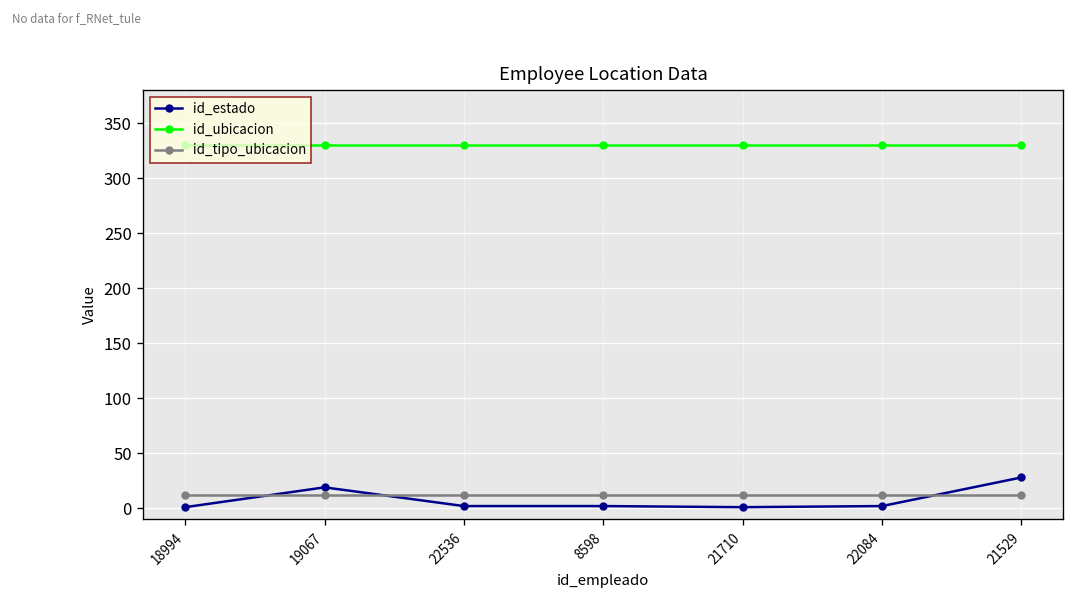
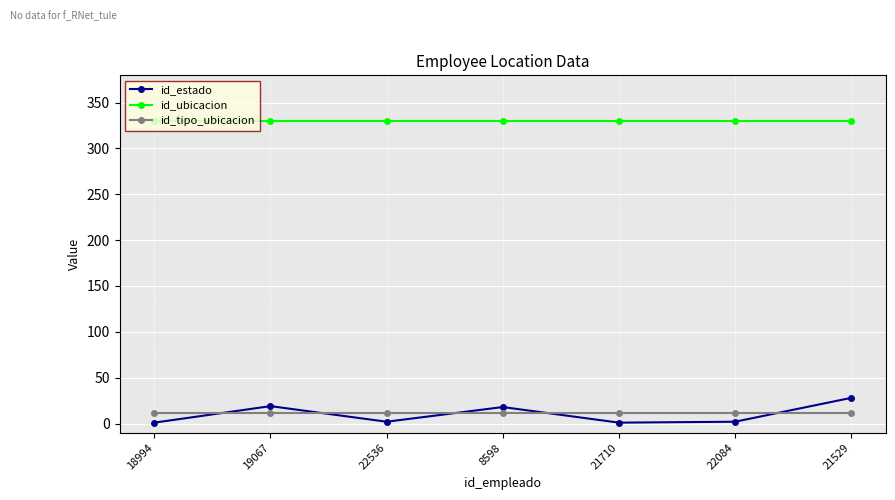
  {
    "id_estado": {
      "18994": 0,
      "19067": 20,
      "22536": 0,
-     "8598": 0,
+     "8598": 20,
      "21710": 0,
      "22084": 0,
      "21529": 30
    },
    "id_ubicacion": {
      "19067": 330,
      "22536": 330,
      "8598": 330,
      "21710": 330,
      "22084": 330,
      "21529": 330
    },
    "id_tipo_ubicacion": {
      "18994": 10,
      "19067": 10,
      "22536": 10,
      "8598": 10,
      "21710": 10,
      "22084": 10,
      "21529": 10
    }
  }
